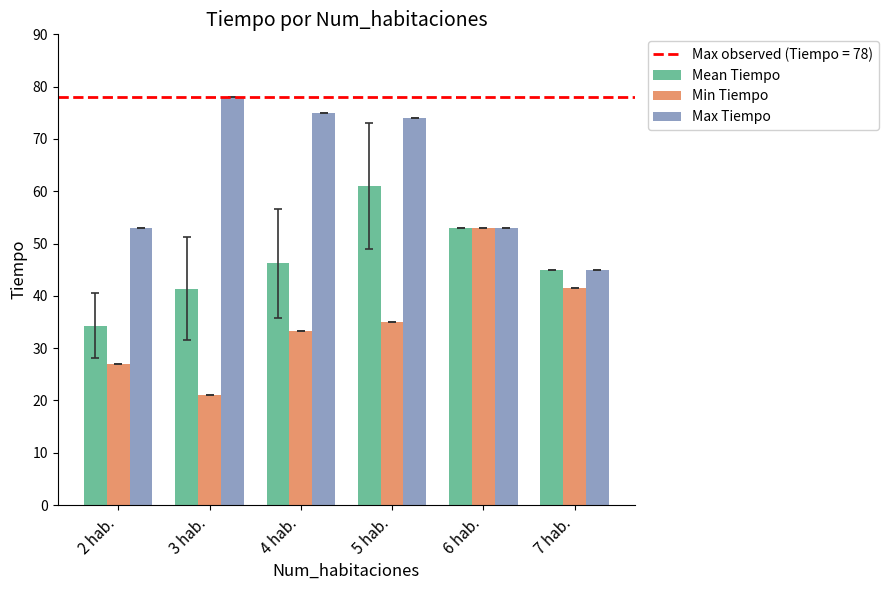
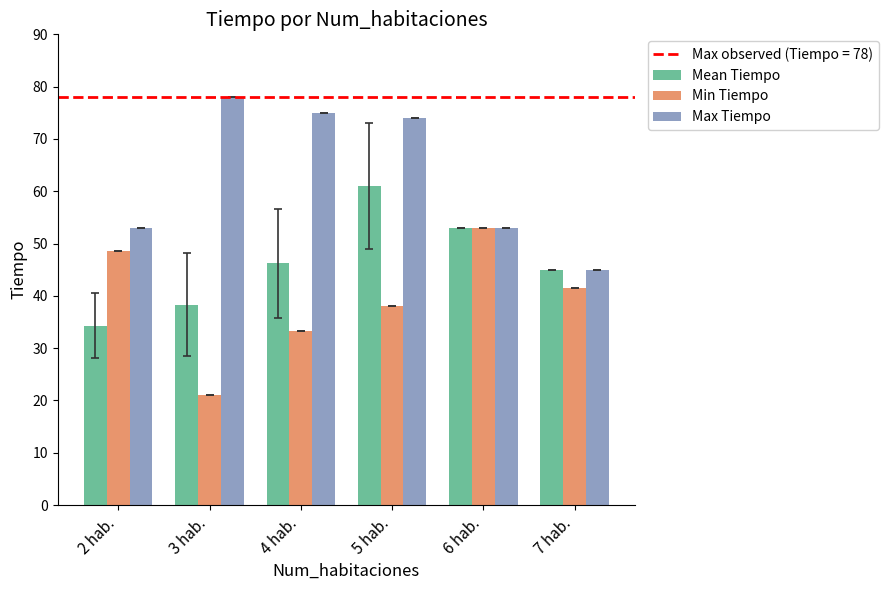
  {
    "Mean Tiempo": {
      "2 hab.": 34,
-     "3 hab.": 41,
+     "3 hab.": 38,
      "4 hab.": 46,
      "5 hab.": 61,
      "6 hab.": 53,
      "7 hab.": 45
    },
    "Min Tiempo": {
-     "2 hab.": 27,
+     "2 hab.": 49,
      "3 hab.": 21,
      "4 hab.": 33,
-     "5 hab.": 35,
+     "5 hab.": 38,
      "6 hab.": 53,
      "7 hab.": 42
    },
    "Max Tiempo": {
      "2 hab.": 53,
      "3 hab.": 78,
      "4 hab.": 75,
      "5 hab.": 74,
      "6 hab.": 53,
      "7 hab.": 45
    }
  }
